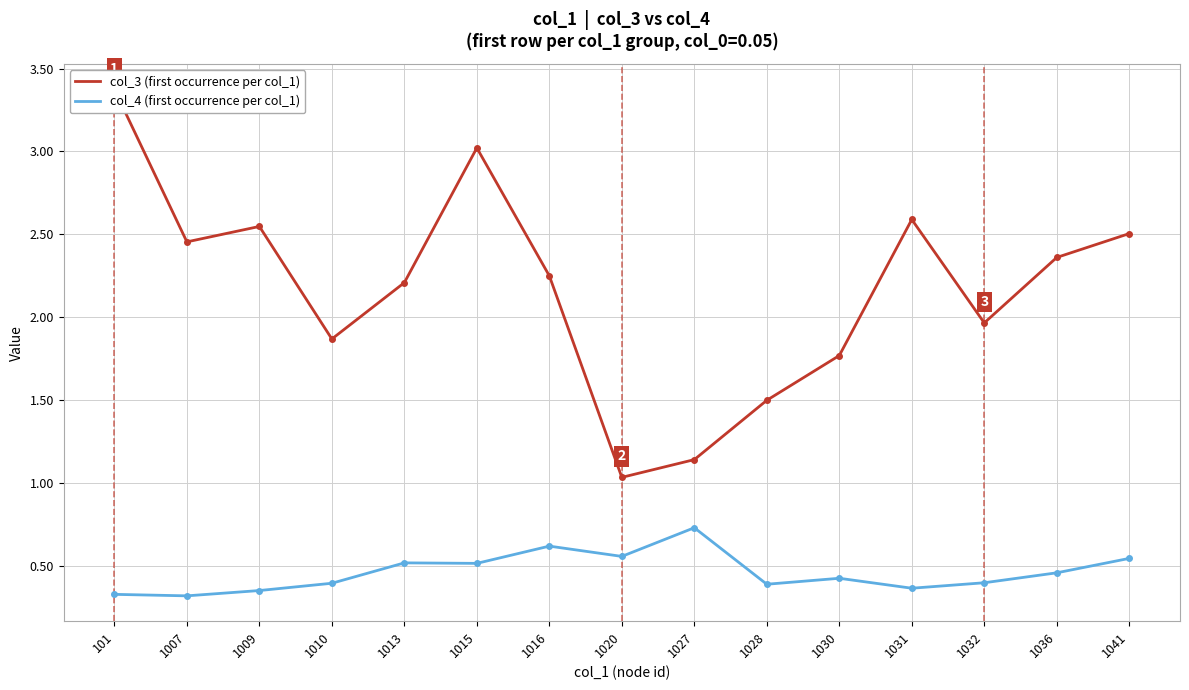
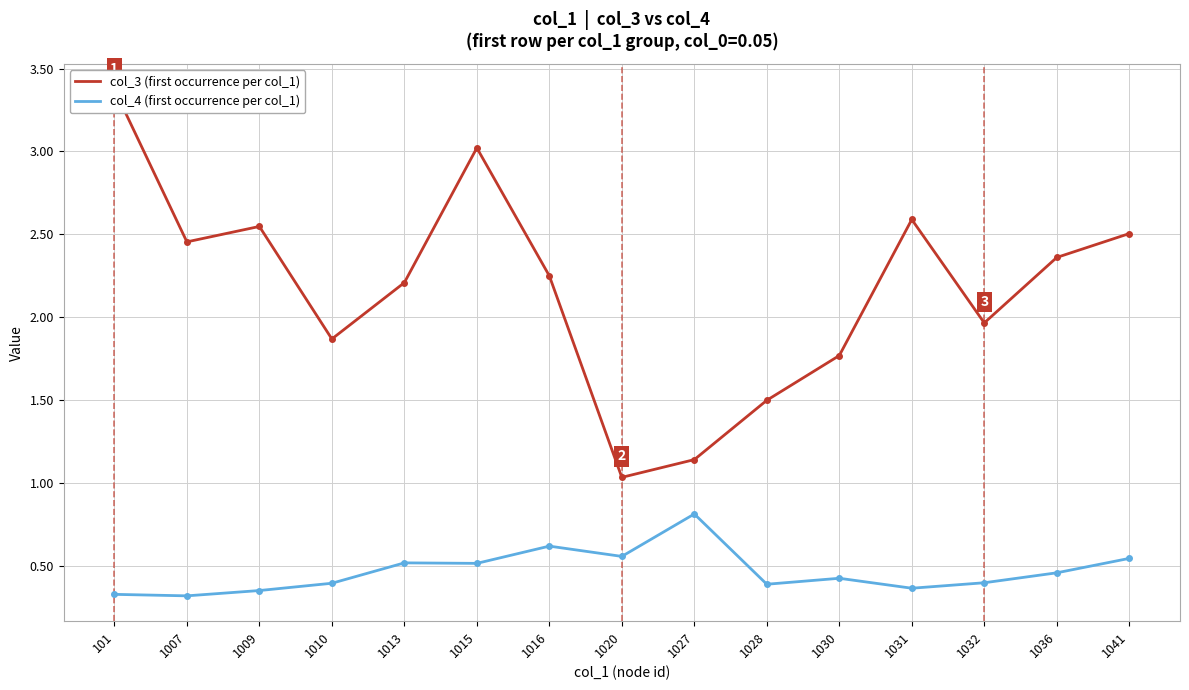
  {
    "col_3 (first occurrence per col_1)": {
      "1007": 2.45,
      "1009": 2.55,
      "1010": 1.87,
      "1013": 2.21,
      "1015": 3.02,
      "1016": 2.25,
      "1027": 1.14,
      "1028": 1.50,
      "1030": 1.77,
      "1031": 2.59,
      "1036": 2.36,
      "1041": 2.50
    },
    "col_4 (first occurrence per col_1)": {
      "101": 0.33,
      "1007": 0.32,
      "1009": 0.35,
      "1010": 0.39,
      "1013": 0.52,
      "1015": 0.51,
      "1016": 0.62,
      "1020": 0.56,
-     "1027": 0.73,
+     "1027": 0.81,
      "1028": 0.39,
      "1030": 0.42,
      "1031": 0.36,
      "1032": 0.40,
      "1036": 0.46,
      "1041": 0.54
    }
  }
